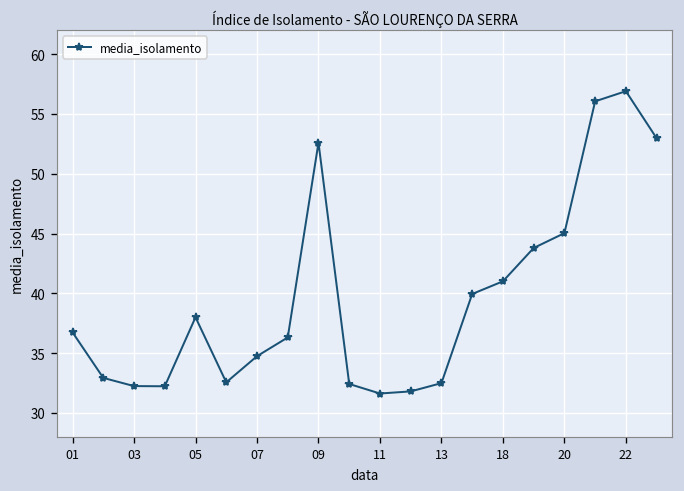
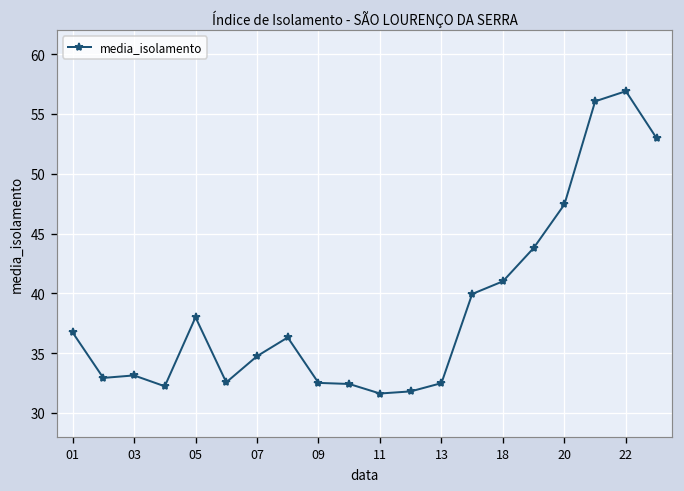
  {
    "01": 37,
-   "03": 32,
+   "03": 33,
    "05": 38,
    "07": 35,
-   "09": 53,
+   "09": 33,
    "11": 32,
    "13": 32,
    "18": 41,
-   "20": 45,
+   "20": 47,
    "22": 57
  }
